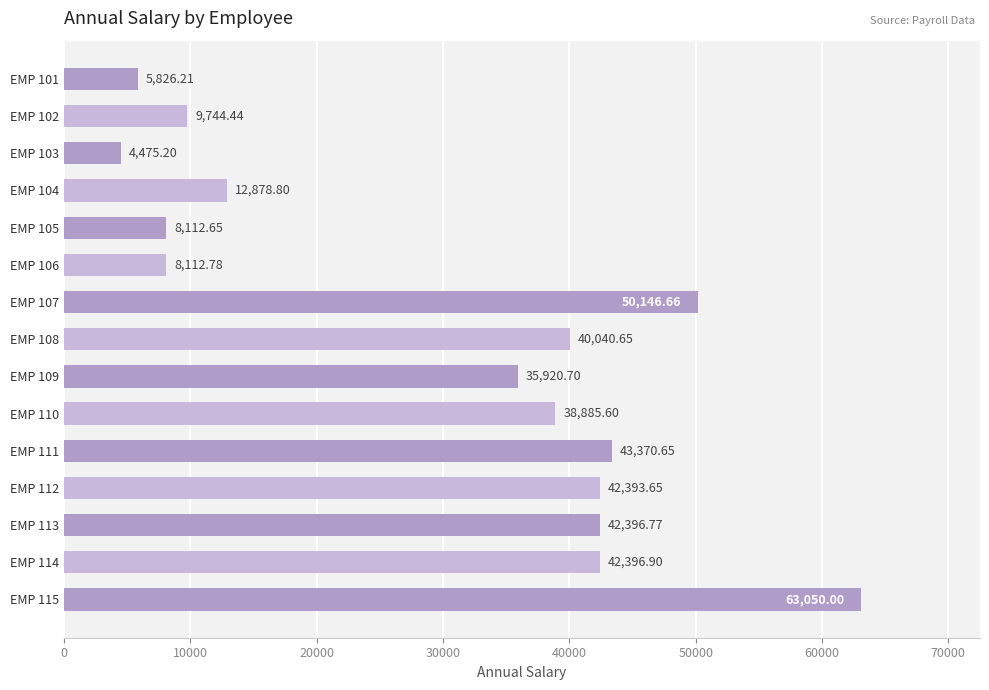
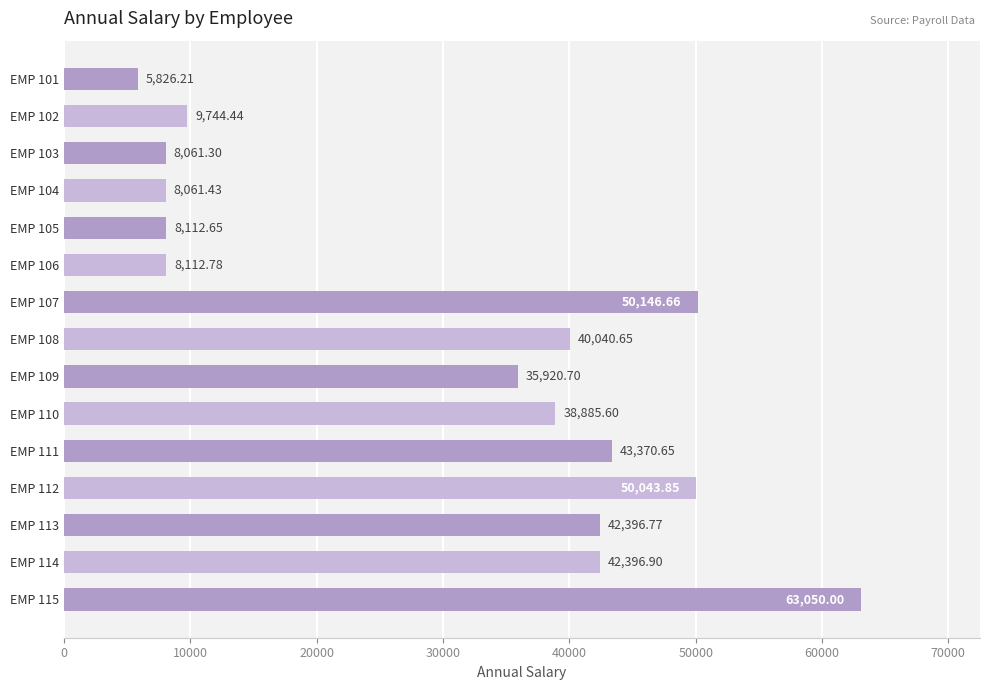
  {
    "EMP 101": "5,826.21",
    "EMP 102": "9,744.44",
-   "EMP 103": "4,475.20",
-   "EMP 104": "12,878.80",
+   "EMP 103": "8,061.30",
+   "EMP 104": "8,061.43",
    "EMP 105": "8,112.65",
    "EMP 106": "8,112.78",
    "EMP 107": "50,146.66",
    "EMP 108": "40,040.65",
    "EMP 109": "35,920.70",
    "EMP 110": "38,885.60",
    "EMP 111": "43,370.65",
-   "EMP 112": "42,393.65",
+   "EMP 112": "50,043.85",
    "EMP 113": "42,396.77",
    "EMP 114": "42,396.90",
    "EMP 115": "63,050.00"
  }
